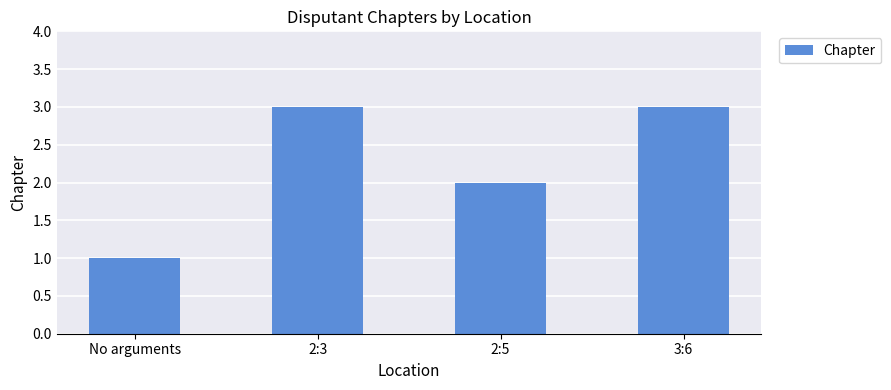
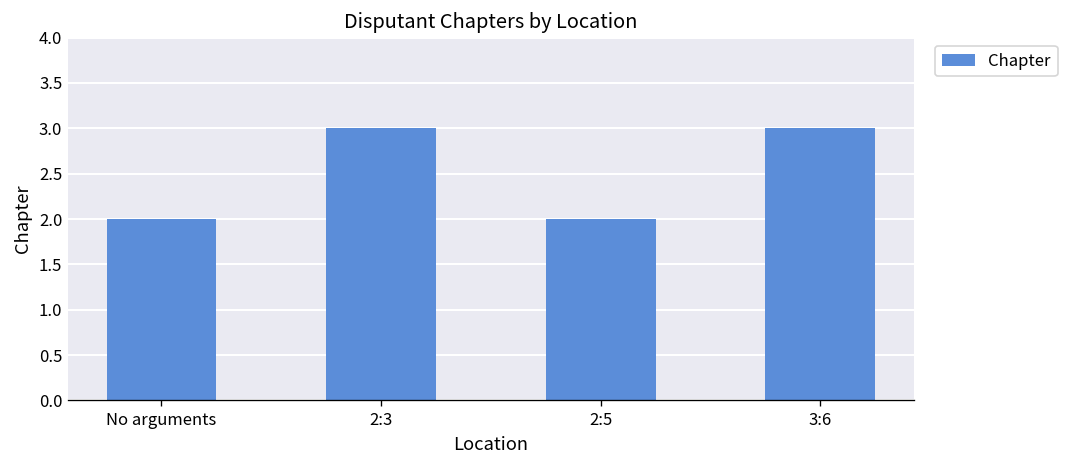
  {
-   "No arguments": 1,
+   "No arguments": 2,
    "2:3": 3,
    "2:5": 2,
    "3:6": 3
  }
